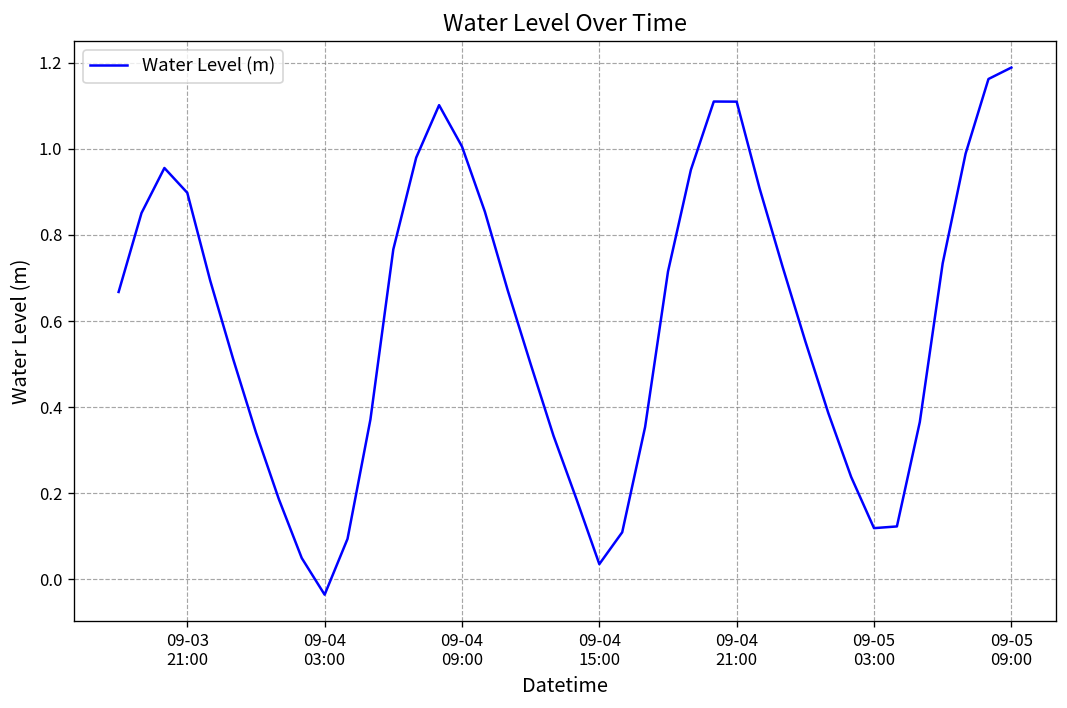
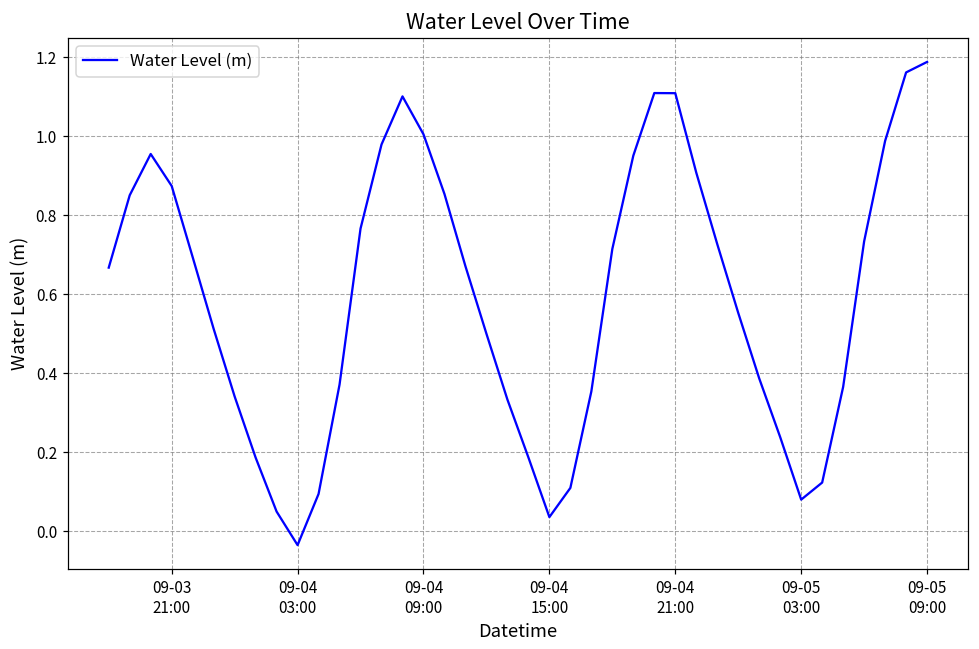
  {
-   "09-03 21:00": 0.90,
+   "09-03 21:00": 0.87,
    "09-04 03:00": -0.04,
    "09-04 09:00": 1.01,
    "09-04 15:00": 0.04,
    "09-04 21:00": 1.11,
-   "09-05 03:00": 0.12,
+   "09-05 03:00": 0.08,
    "09-05 09:00": 1.19
  }
